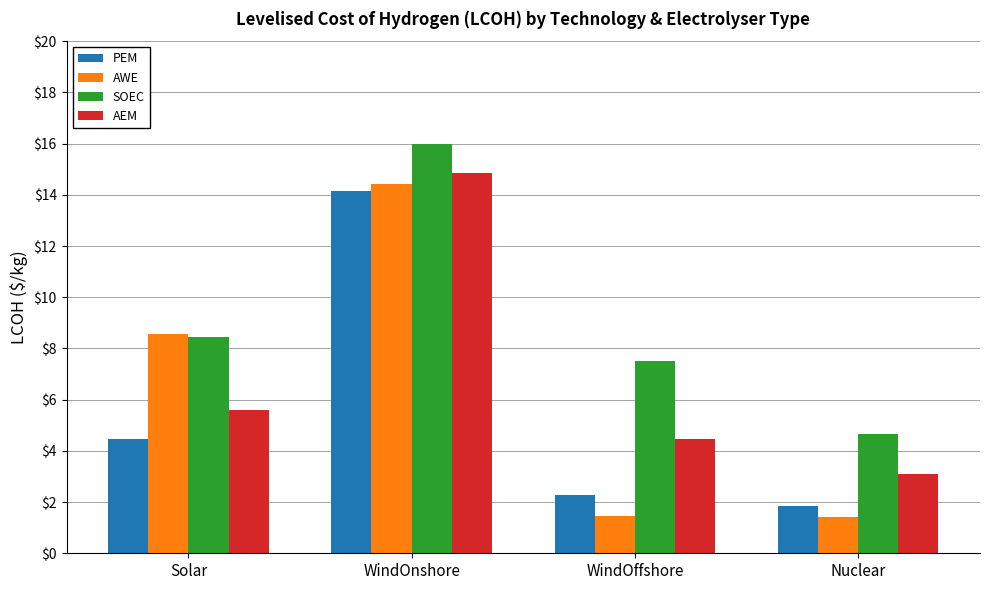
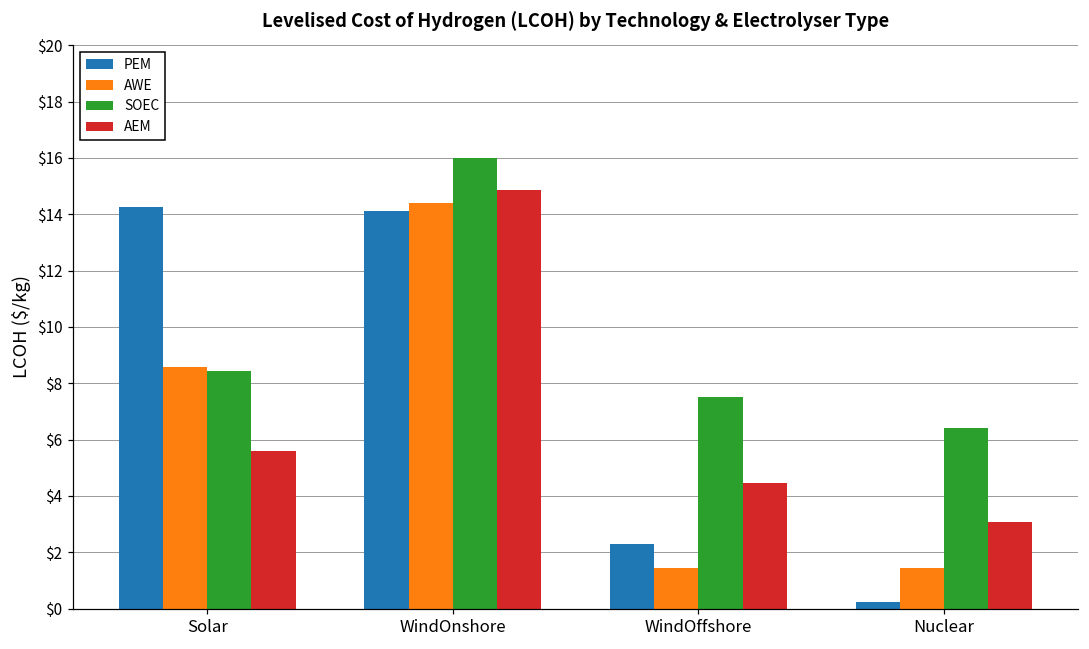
  {
    "PEM": {
-     "Solar": "$4.5",
+     "Solar": "$14.3",
      "WindOnshore": "$14.1",
      "WindOffshore": "$2.3",
-     "Nuclear": "$1.9"
+     "Nuclear": "$0.2"
    },
    "AWE": {
      "Solar": "$8.6",
      "WindOnshore": "$14.4",
      "WindOffshore": "$1.5",
      "Nuclear": "$1.4"
    },
    "SOEC": {
      "Solar": "$8.5",
      "WindOnshore": "$16.0",
      "WindOffshore": "$7.5",
-     "Nuclear": "$4.6"
+     "Nuclear": "$6.4"
    },
    "AEM": {
      "Solar": "$5.6",
      "WindOnshore": "$14.9",
      "WindOffshore": "$4.5",
      "Nuclear": "$3.1"
    }
  }
